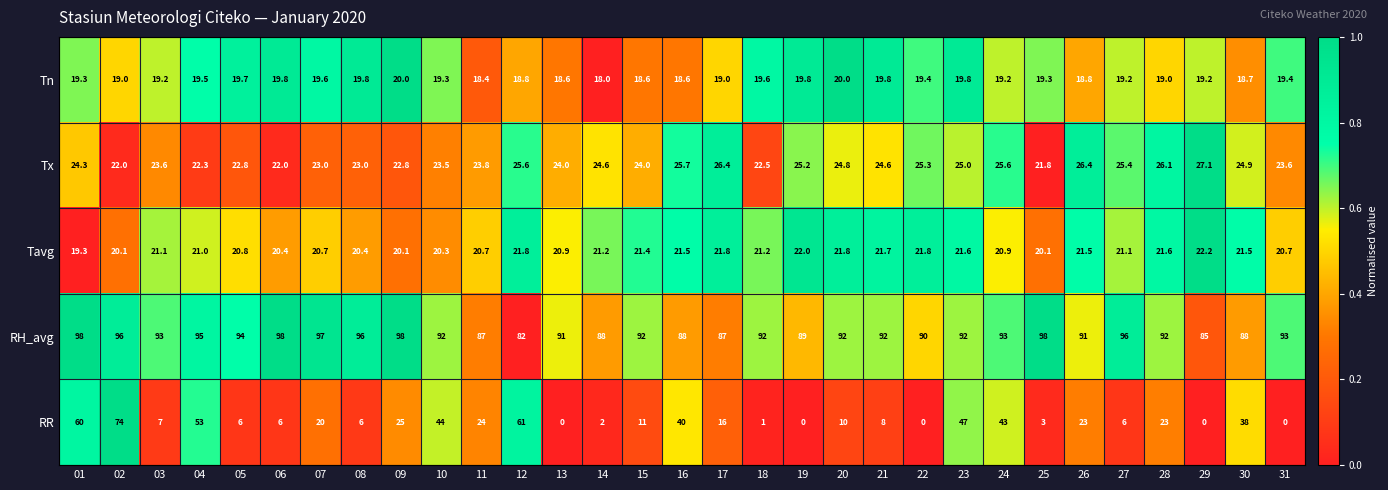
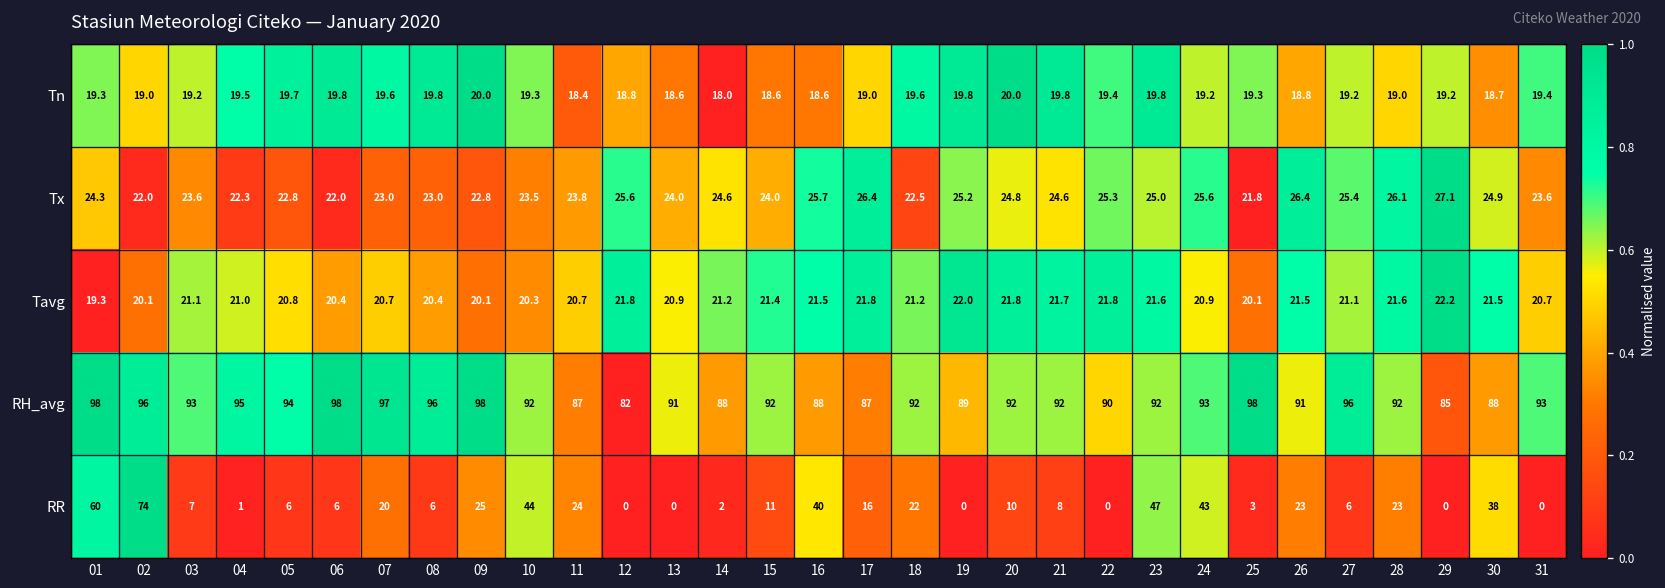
  {
    "Tn": {
      "01": 19.3,
      "02": 19.0,
      "03": 19.2,
      "04": 19.5,
      "05": 19.7,
      "06": 19.8,
      "07": 19.6,
      "08": 19.8,
      "09": 20.0,
      "10": 19.3,
      "11": 18.4,
      "12": 18.8,
      "13": 18.6,
      "14": 18.0,
      "15": 18.6,
      "16": 18.6,
      "17": 19.0,
      "18": 19.6,
      "19": 19.8,
      "20": 20.0,
      "21": 19.8,
      "22": 19.4,
      "23": 19.8,
      "24": 19.2,
      "25": 19.3,
      "26": 18.8,
      "27": 19.2,
      "28": 19.0,
      "29": 19.2,
      "30": 18.7,
      "31": 19.4
    },
    "Tx": {
      "01": 24.3,
      "02": 22.0,
      "03": 23.6,
      "04": 22.3,
      "05": 22.8,
      "06": 22.0,
      "07": 23.0,
      "08": 23.0,
      "09": 22.8,
      "10": 23.5,
      "11": 23.8,
      "12": 25.6,
      "13": 24.0,
      "14": 24.6,
      "15": 24.0,
      "16": 25.7,
      "17": 26.4,
      "18": 22.5,
      "19": 25.2,
      "20": 24.8,
      "21": 24.6,
      "22": 25.3,
      "23": 25.0,
      "24": 25.6,
      "25": 21.8,
      "26": 26.4,
      "27": 25.4,
      "28": 26.1,
      "29": 27.1,
      "30": 24.9,
      "31": 23.6
    },
    "Tavg": {
      "01": 19.3,
      "02": 20.1,
      "03": 21.1,
      "04": 21.0,
      "05": 20.8,
      "06": 20.4,
      "07": 20.7,
      "08": 20.4,
      "09": 20.1,
      "10": 20.3,
      "11": 20.7,
      "12": 21.8,
      "13": 20.9,
      "14": 21.2,
      "15": 21.4,
      "16": 21.5,
      "17": 21.8,
      "18": 21.2,
      "19": 22.0,
      "20": 21.8,
      "21": 21.7,
      "22": 21.8,
      "23": 21.6,
      "24": 20.9,
      "25": 20.1,
      "26": 21.5,
      "27": 21.1,
      "28": 21.6,
      "29": 22.2,
      "30": 21.5,
      "31": 20.7
    },
    "RH_avg": {
      "01": 98,
      "02": 96,
      "03": 93,
      "04": 95,
      "05": 94,
      "06": 98,
      "07": 97,
      "08": 96,
      "09": 98,
      "10": 92,
      "11": 87,
      "12": 82,
      "13": 91,
      "14": 88,
      "15": 92,
      "16": 88,
      "17": 87,
      "18": 92,
      "19": 89,
      "20": 92,
      "21": 92,
      "22": 90,
      "23": 92,
      "24": 93,
      "25": 98,
      "26": 91,
      "27": 96,
      "28": 92,
      "29": 85,
      "30": 88,
      "31": 93
    },
    "RR": {
      "01": 60,
      "02": 74,
      "03": 7,
-     "04": 53,
+     "04": 1,
      "05": 6,
      "06": 6,
      "07": 20,
      "08": 6,
      "09": 25,
      "10": 44,
      "11": 24,
-     "12": 61,
+     "12": 0,
      "13": 0,
      "14": 2,
      "15": 11,
      "16": 40,
      "17": 16,
-     "18": 1,
+     "18": 22,
      "19": 0,
      "20": 10,
      "21": 8,
      "22": 0,
      "23": 47,
      "24": 43,
      "25": 3,
      "26": 23,
      "27": 6,
      "28": 23,
      "29": 0,
      "30": 38,
      "31": 0
    }
  }
